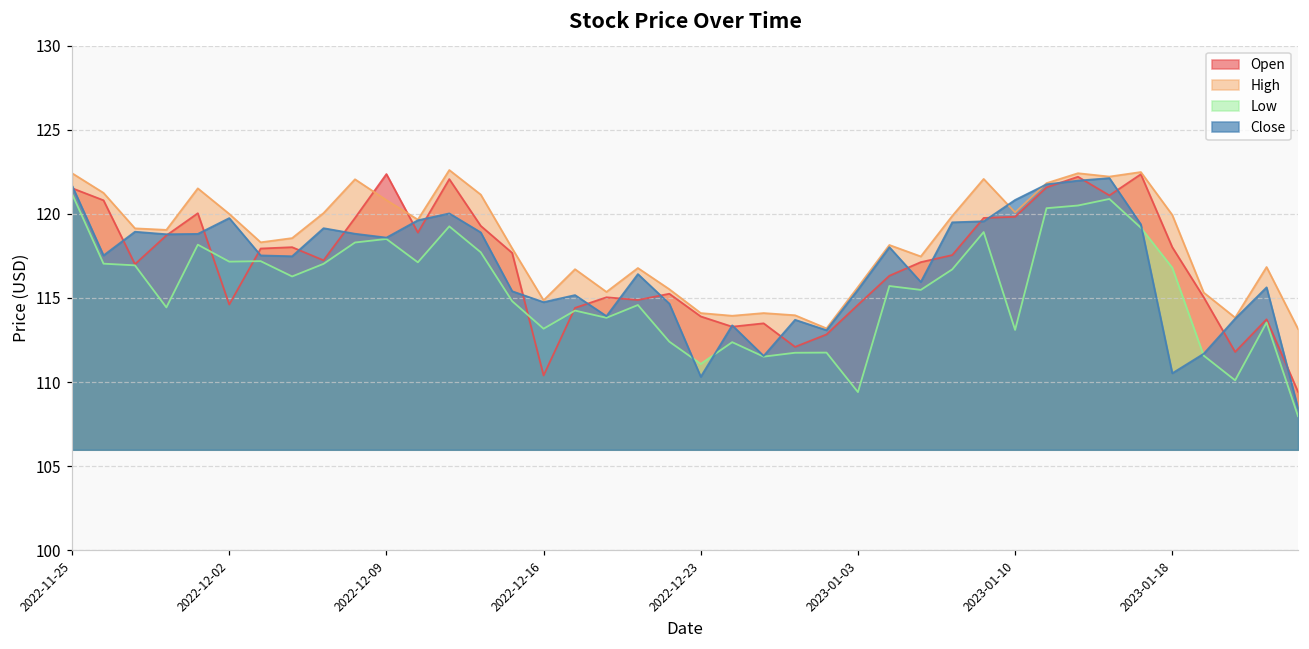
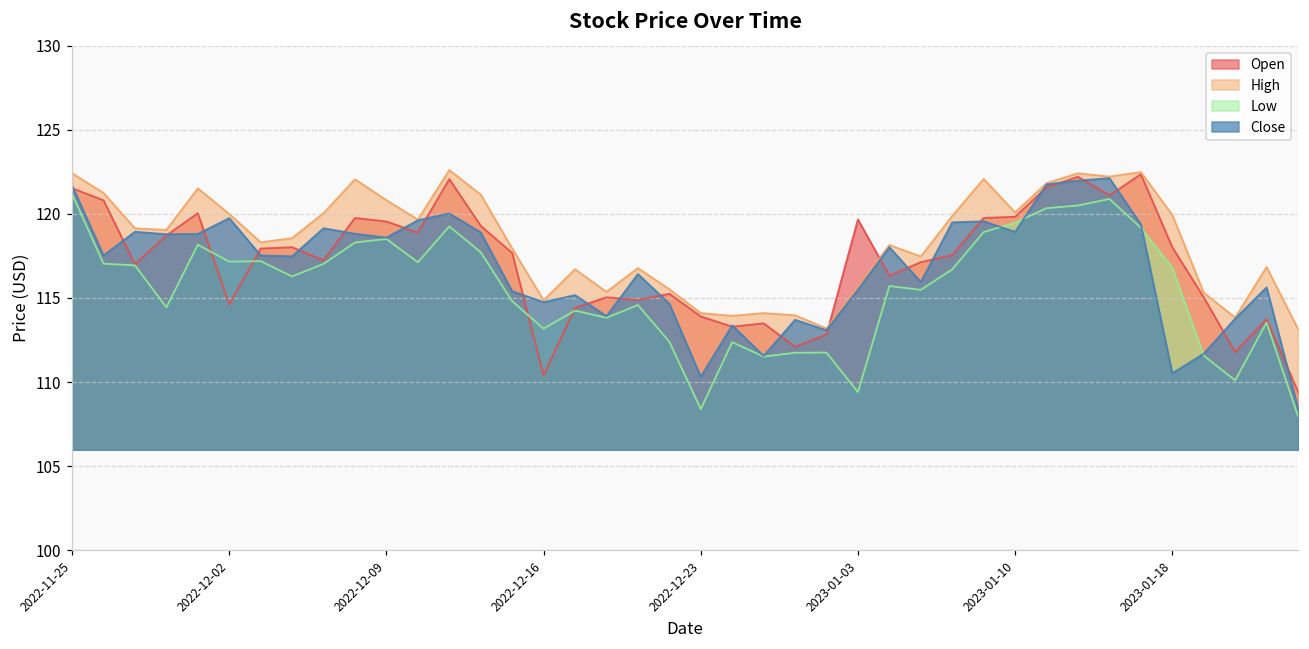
  {
    "Open": {
      "2022-12-02": 114.6,
-     "2022-12-09": 122.4,
+     "2022-12-09": 119.6,
      "2022-12-16": 110.4,
      "2022-12-23": 113.9,
-     "2023-01-03": 114.6,
+     "2023-01-03": 119.7,
      "2023-01-10": 119.8,
      "2023-01-18": 118.0
    },
    "High": {
      "2022-11-25": 122.4,
      "2022-12-02": 120.0,
      "2022-12-09": 120.8,
      "2022-12-23": 114.1,
      "2023-01-10": 120.1,
      "2023-01-18": 119.9
    },
    "Low": {
      "2022-11-25": 121.2,
      "2022-12-02": 117.2,
      "2022-12-16": 113.2,
-     "2022-12-23": 111.1,
+     "2022-12-23": 108.4,
      "2023-01-03": 109.4,
-     "2023-01-10": 113.1,
+     "2023-01-10": 119.5,
      "2023-01-18": 116.8
    },
    "Close": {
      "2022-12-02": 119.8,
      "2022-12-23": 110.3,
-     "2023-01-10": 120.8,
+     "2023-01-10": 118.9,
      "2023-01-18": 110.5
    }
  }
